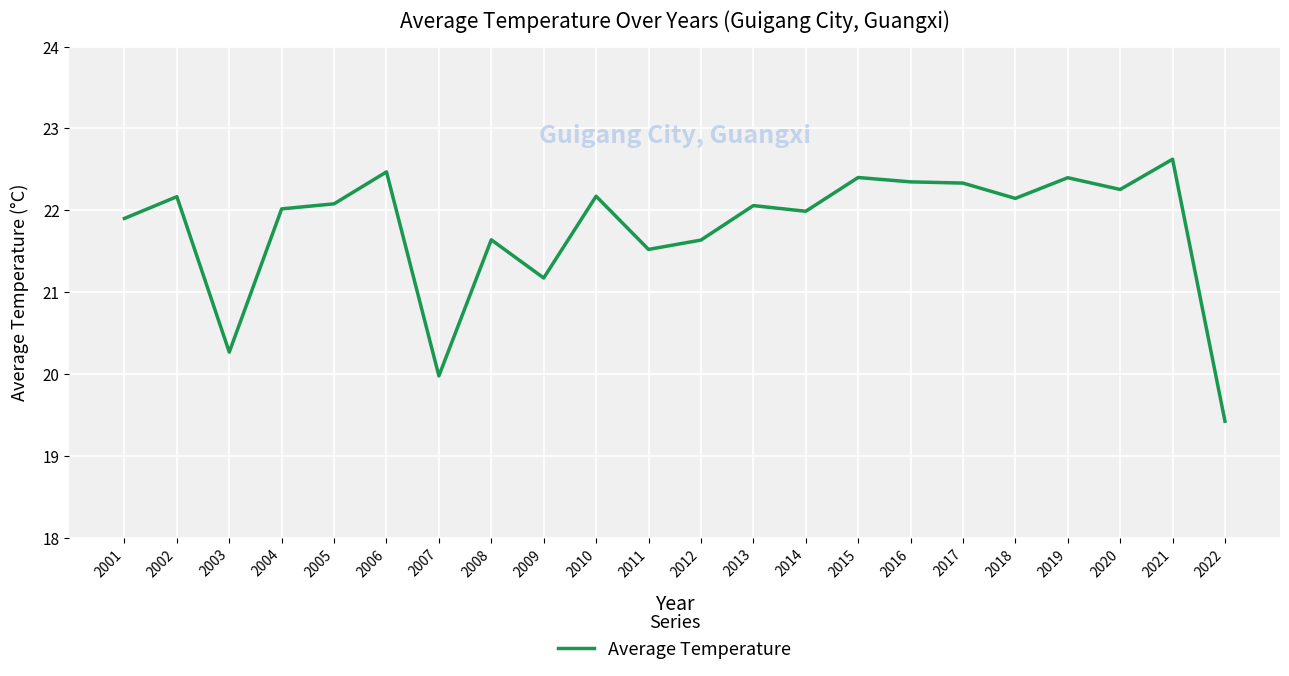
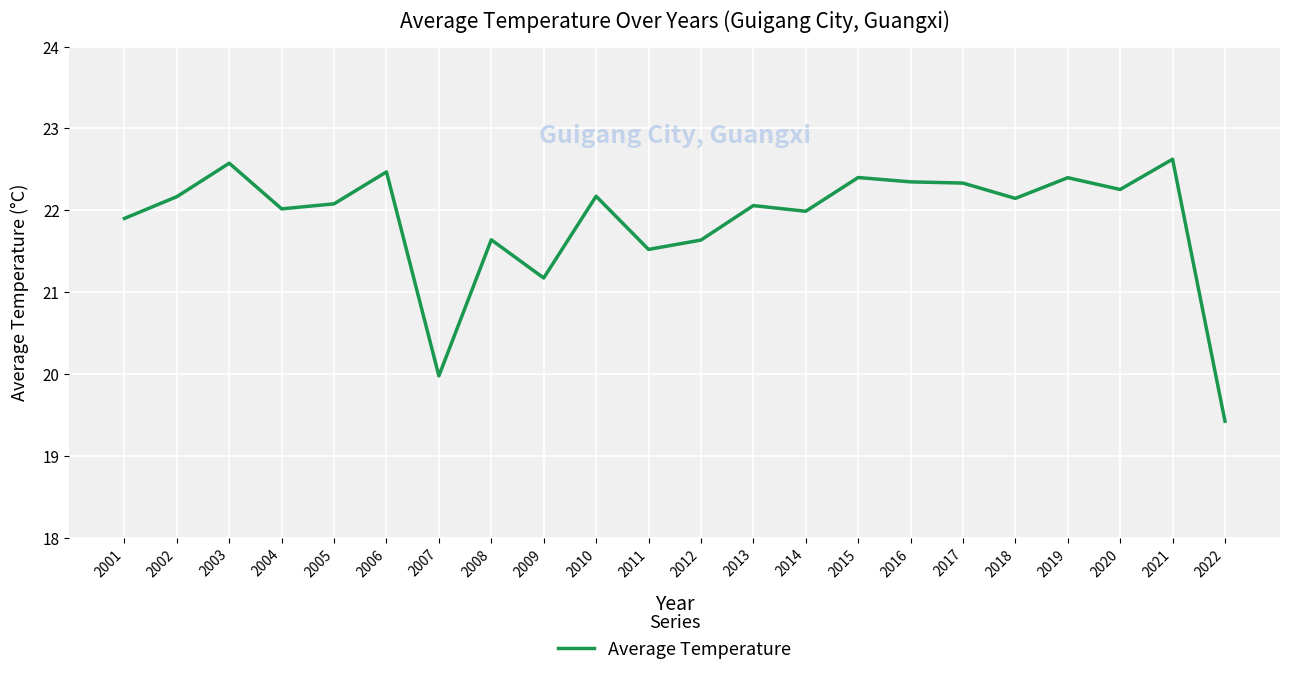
  {
    "2001": 21.9,
    "2002": 22.2,
-   "2003": 20.3,
+   "2003": 22.6,
    "2004": 22.0,
    "2005": 22.1,
    "2006": 22.5,
    "2007": 20.0,
    "2008": 21.6,
    "2009": 21.2,
    "2010": 22.2,
    "2011": 21.5,
    "2012": 21.6,
    "2013": 22.1,
    "2014": 22.0,
    "2015": 22.4,
    "2016": 22.3,
    "2017": 22.3,
    "2018": 22.1,
    "2019": 22.4,
    "2020": 22.3,
    "2021": 22.6,
    "2022": 19.4
  }
